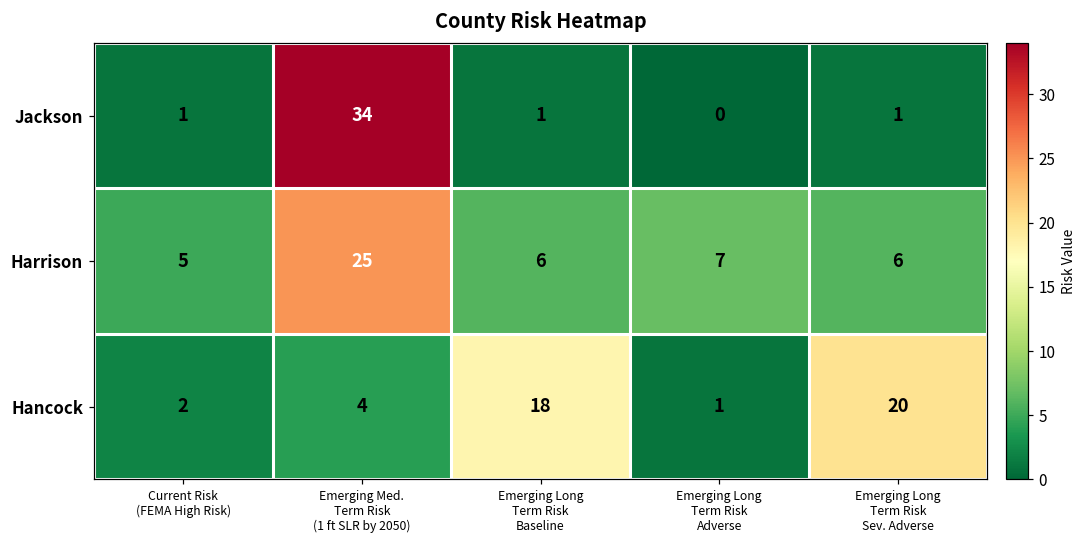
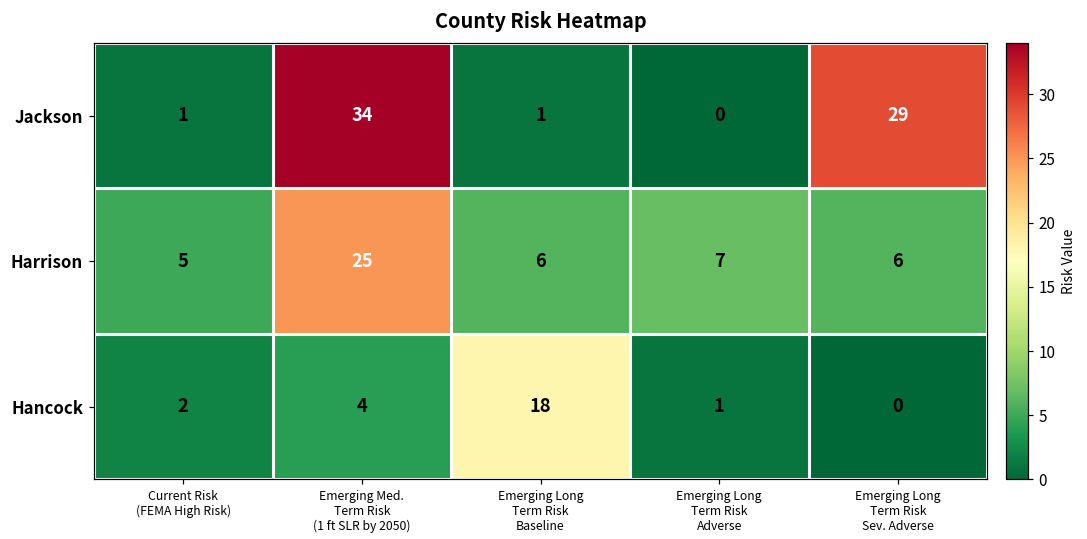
  {
    "Jackson": {
      "Current Risk (FEMA High Risk)": 1,
      "Emerging Med. Term Risk (1 ft SLR by 2050)": 34,
      "Emerging Long Term Risk Baseline": 1,
      "Emerging Long Term Risk Adverse": 0,
-     "Emerging Long Term Risk Sev. Adverse": 1
+     "Emerging Long Term Risk Sev. Adverse": 29
    },
    "Harrison": {
      "Current Risk (FEMA High Risk)": 5,
      "Emerging Med. Term Risk (1 ft SLR by 2050)": 25,
      "Emerging Long Term Risk Baseline": 6,
      "Emerging Long Term Risk Adverse": 7,
      "Emerging Long Term Risk Sev. Adverse": 6
    },
    "Hancock": {
      "Current Risk (FEMA High Risk)": 2,
      "Emerging Med. Term Risk (1 ft SLR by 2050)": 4,
      "Emerging Long Term Risk Baseline": 18,
      "Emerging Long Term Risk Adverse": 1,
-     "Emerging Long Term Risk Sev. Adverse": 20
+     "Emerging Long Term Risk Sev. Adverse": 0
    }
  }
